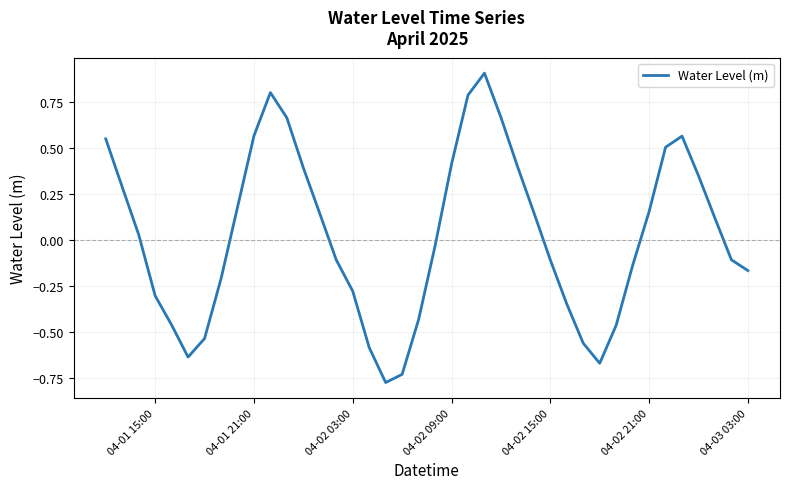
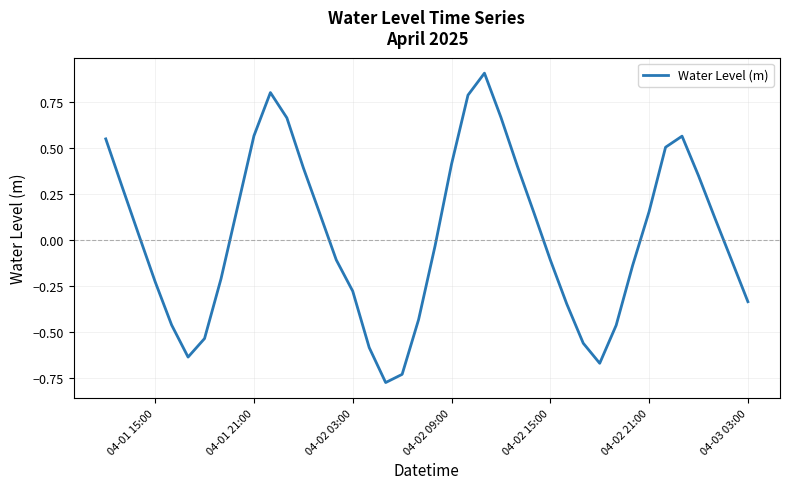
  {
-   "04-01 15:00": -0.30,
+   "04-01 15:00": -0.23,
    "04-01 21:00": 0.57,
    "04-02 03:00": -0.28,
    "04-02 09:00": 0.41,
    "04-02 15:00": -0.11,
    "04-02 21:00": 0.15,
-   "04-03 03:00": -0.17
+   "04-03 03:00": -0.33
  }
